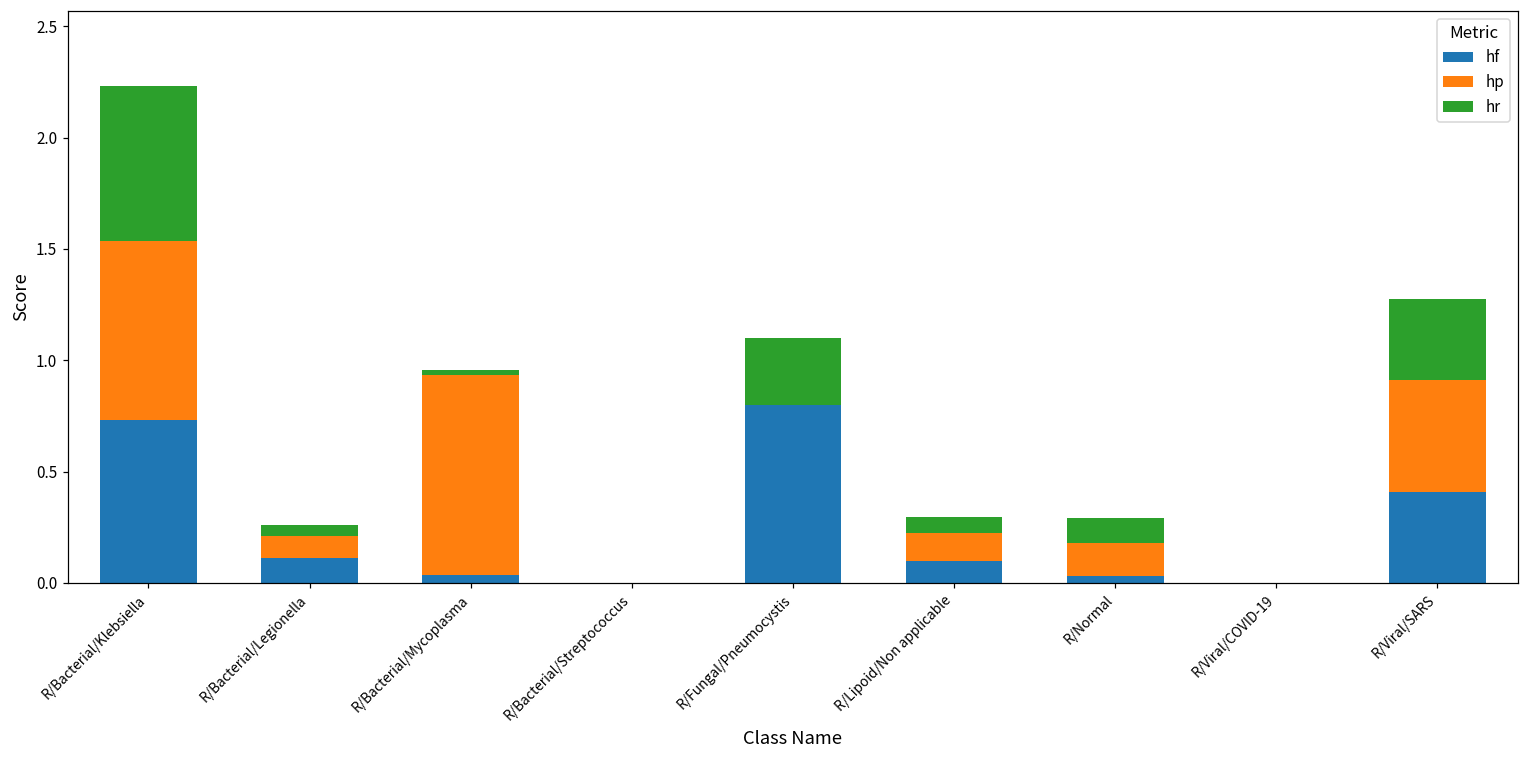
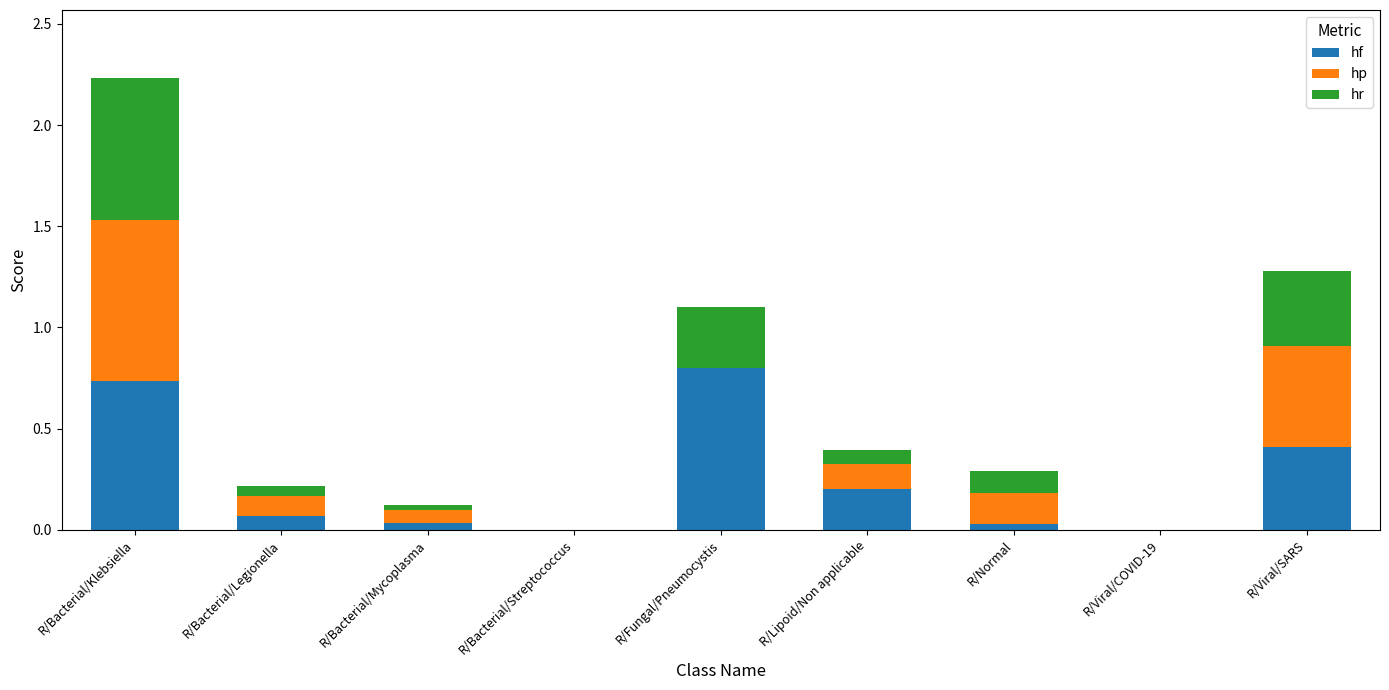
  {
    "hf": {
      "R/Bacterial/Klebsiella": 0.73,
-     "R/Bacterial/Legionella": 0.11,
+     "R/Bacterial/Legionella": 0.07,
      "R/Bacterial/Mycoplasma": 0.03,
      "R/Bacterial/Streptococcus": 0.00,
      "R/Fungal/Pneumocystis": 0.80,
-     "R/Lipoid/Non applicable": 0.1,
+     "R/Lipoid/Non applicable": 0.2,
      "R/Normal": 0.03,
      "R/Viral/COVID-19": 0.00,
      "R/Viral/SARS": 0.41
    },
    "hp": {
      "R/Bacterial/Klebsiella": 0.80,
      "R/Bacterial/Legionella": 0.10,
-     "R/Bacterial/Mycoplasma": 0.90,
+     "R/Bacterial/Mycoplasma": 0.07,
      "R/Bacterial/Streptococcus": 0.00,
      "R/Fungal/Pneumocystis": 0.00,
      "R/Lipoid/Non applicable": 0.12,
      "R/Normal": 0.15,
      "R/Viral/COVID-19": 0.00,
      "R/Viral/SARS": 0.50
    },
    "hr": {
      "R/Bacterial/Klebsiella": 0.70,
      "R/Bacterial/Legionella": 0.05,
      "R/Bacterial/Mycoplasma": 0.02,
      "R/Bacterial/Streptococcus": 0.00,
      "R/Fungal/Pneumocystis": 0.30,
      "R/Lipoid/Non applicable": 0.07,
      "R/Normal": 0.11,
      "R/Viral/COVID-19": 0.00,
      "R/Viral/SARS": 0.37
    }
  }
